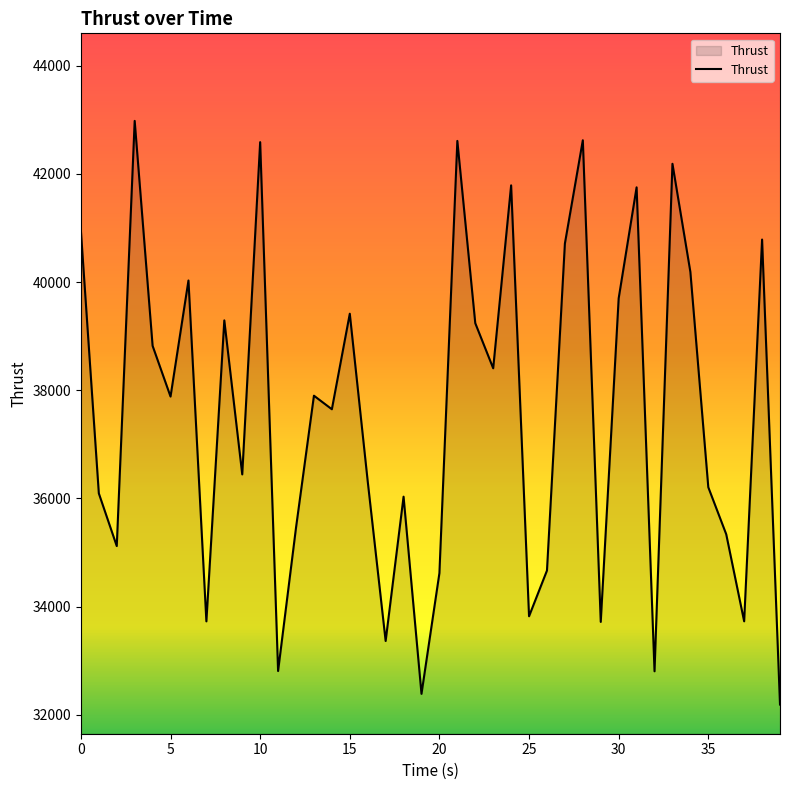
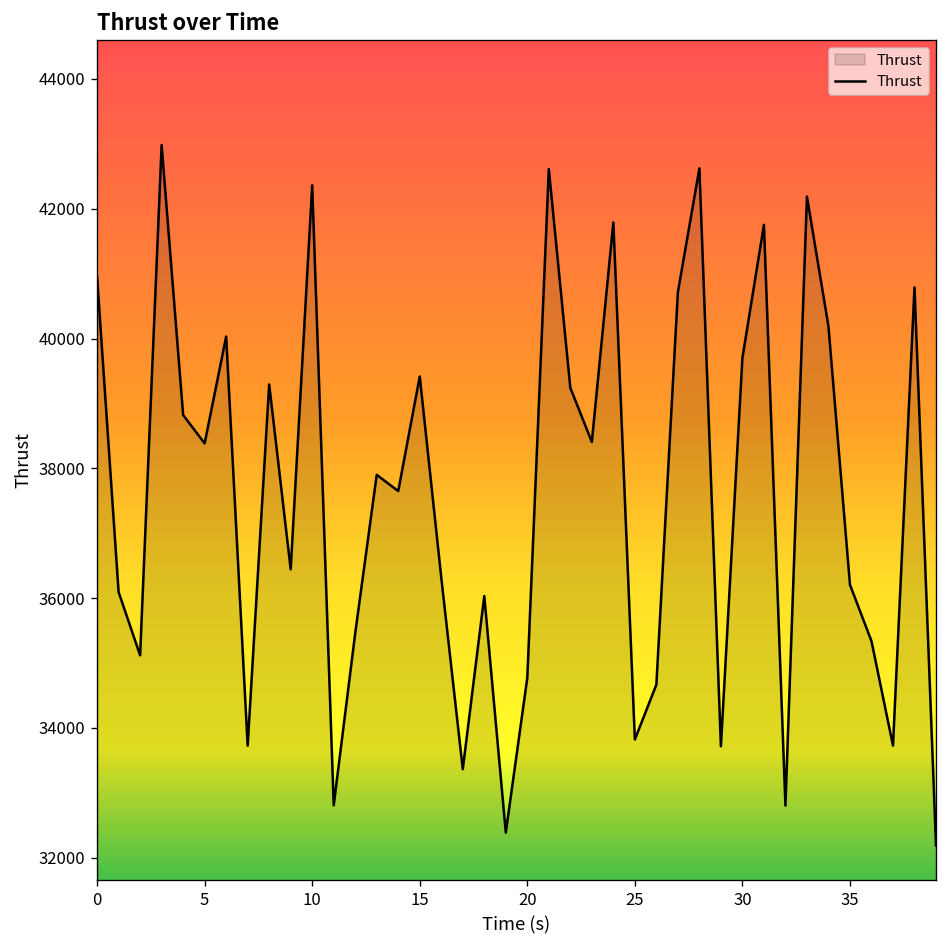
  {
    "0": 40900,
-   "5": 37900,
-   "10": 42600,
+   "5": 38400,
+   "10": 42400,
    "15": 39400,
-   "20": 34600,
+   "20": 34800,
    "25": 33800,
    "30": 39700,
    "35": 36200
  }
